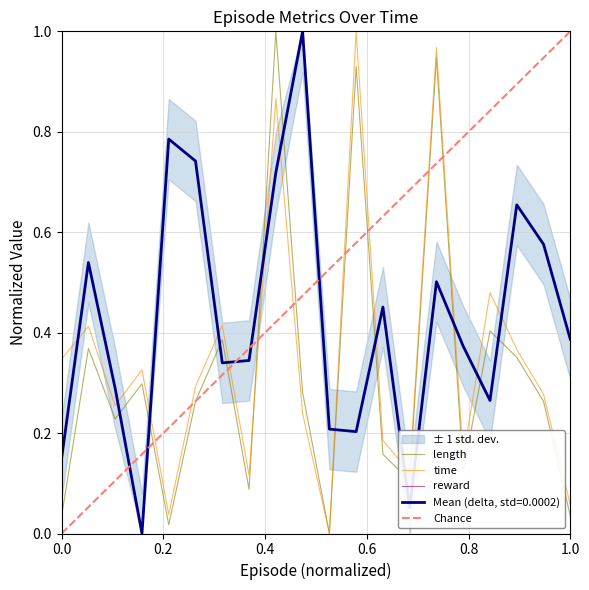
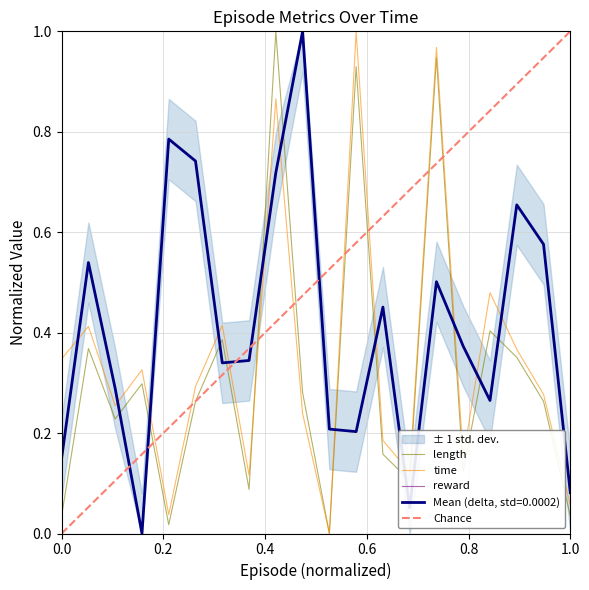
  {
    "length": {
      "0.0": 0.04,
      "1.0": 0.04
    },
    "time": {
      "0.0": 0.35,
      "1.0": 0.06
    },
    "reward": {
      "1.0": 0.00
    },
    "Mean (delta, std=0.0002)": {
      "0.0": 0.15,
-     "1.0": 0.39
+     "1.0": 0.08
    },
    "Chance": {
      "1.0": 1.00
    }
  }
